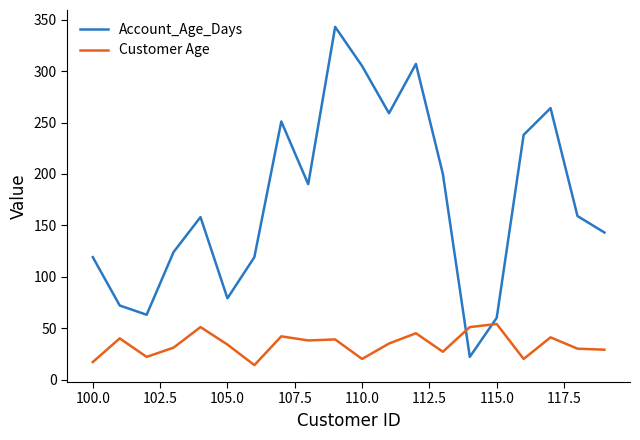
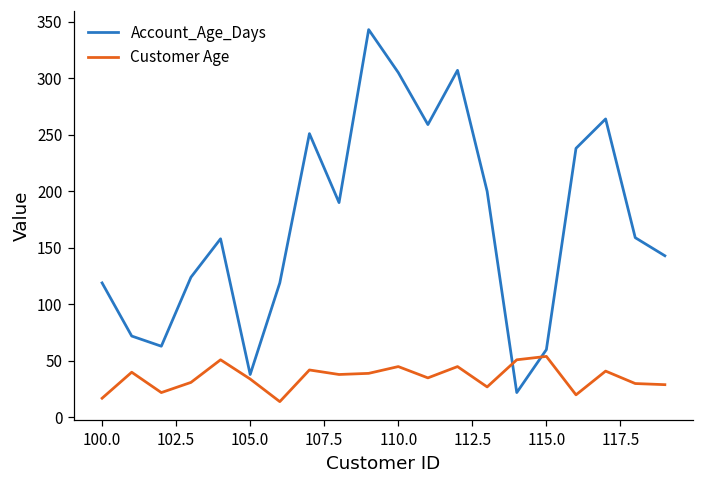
  {
    "Account_Age_Days": {
      "100.0": 119,
-     "105.0": 79,
+     "105.0": 38,
      "110.0": 305,
      "115.0": 60
    },
    "Customer Age": {
      "100.0": 17,
      "105.0": 34,
-     "110.0": 20,
+     "110.0": 45,
      "115.0": 54
    }
  }
